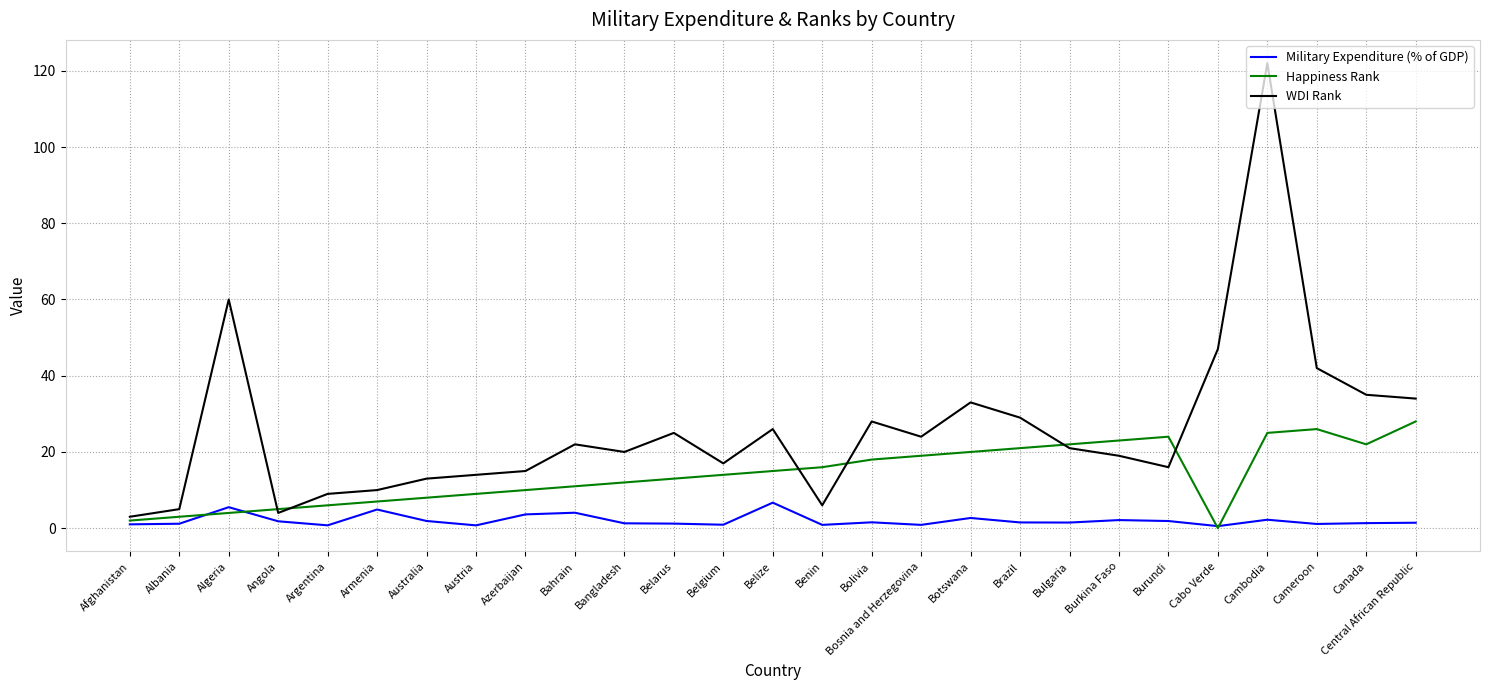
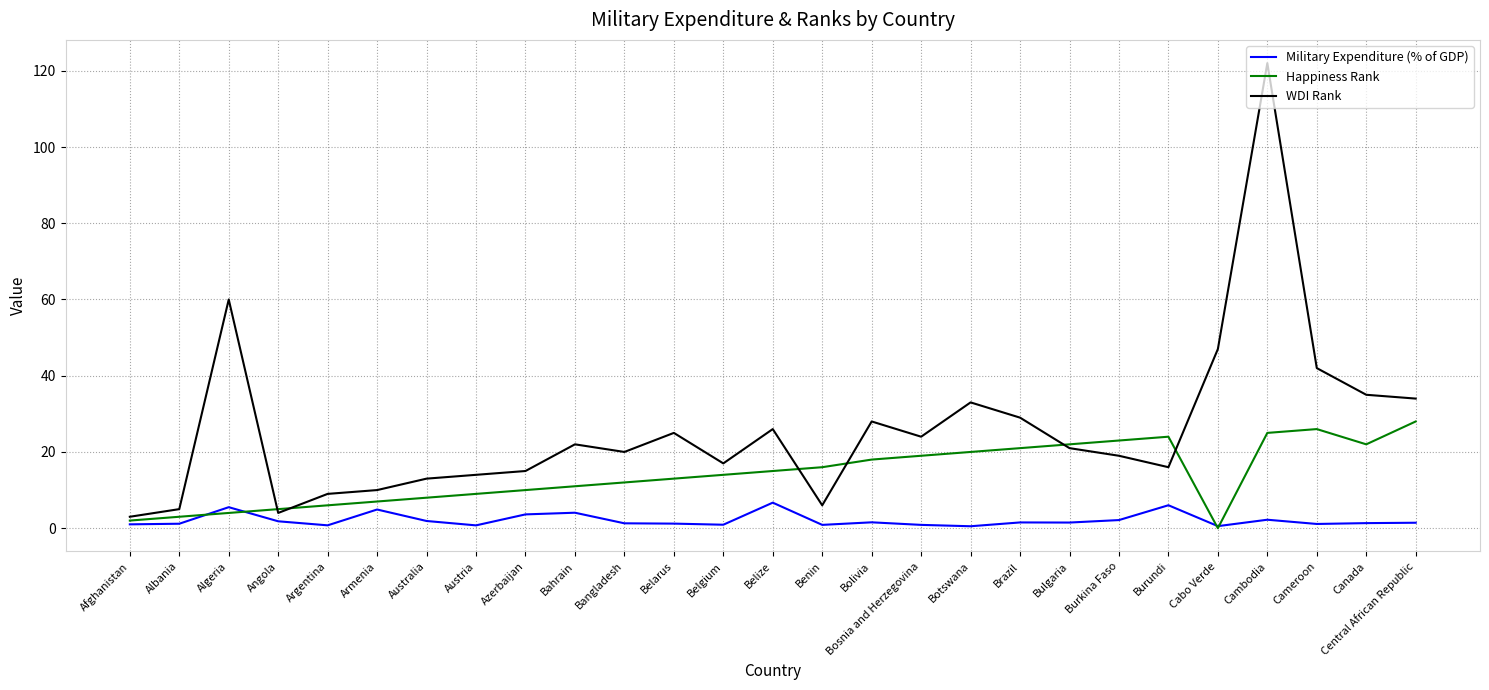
  {
    "Military Expenditure (% of GDP)": {
      "Afghanistan": 1,
      "Albania": 1,
      "Algeria": 6,
      "Angola": 2,
      "Argentina": 1,
      "Armenia": 5,
      "Australia": 2,
      "Austria": 1,
      "Azerbaijan": 4,
      "Bahrain": 4,
      "Bangladesh": 1,
      "Belarus": 1,
      "Belgium": 1,
      "Belize": 7,
      "Benin": 1,
      "Bolivia": 2,
      "Bosnia and Herzegovina": 1,
-     "Botswana": 3,
+     "Botswana": 1,
      "Brazil": 2,
      "Bulgaria": 1,
      "Burkina Faso": 2,
-     "Burundi": 2,
+     "Burundi": 6,
      "Cambodia": 2,
      "Cameroon": 1,
      "Canada": 1,
      "Central African Republic": 1
    },
    "Happiness Rank": {
      "Afghanistan": 2,
      "Albania": 3,
      "Algeria": 4,
      "Angola": 5,
      "Argentina": 6,
      "Armenia": 7,
      "Australia": 8,
      "Austria": 9,
      "Azerbaijan": 10,
      "Bahrain": 11,
      "Bangladesh": 12,
      "Belarus": 13,
      "Belgium": 14,
      "Belize": 15,
      "Benin": 16,
      "Bolivia": 18,
      "Bosnia and Herzegovina": 19,
      "Botswana": 20,
      "Brazil": 21,
      "Bulgaria": 22,
      "Burkina Faso": 23,
      "Burundi": 24,
      "Cambodia": 25,
      "Cameroon": 26,
      "Canada": 22,
      "Central African Republic": 28
    },
    "WDI Rank": {
      "Afghanistan": 3,
      "Albania": 5,
      "Algeria": 60,
      "Angola": 4,
      "Argentina": 9,
      "Armenia": 10,
      "Australia": 13,
      "Austria": 14,
      "Azerbaijan": 15,
      "Bahrain": 22,
      "Bangladesh": 20,
      "Belarus": 25,
      "Belgium": 17,
      "Belize": 26,
      "Benin": 6,
      "Bolivia": 28,
      "Bosnia and Herzegovina": 24,
      "Botswana": 33,
      "Brazil": 29,
      "Bulgaria": 21,
      "Burkina Faso": 19,
      "Burundi": 16,
      "Cabo Verde": 47,
      "Cameroon": 42,
      "Canada": 35,
      "Central African Republic": 34
    }
  }
